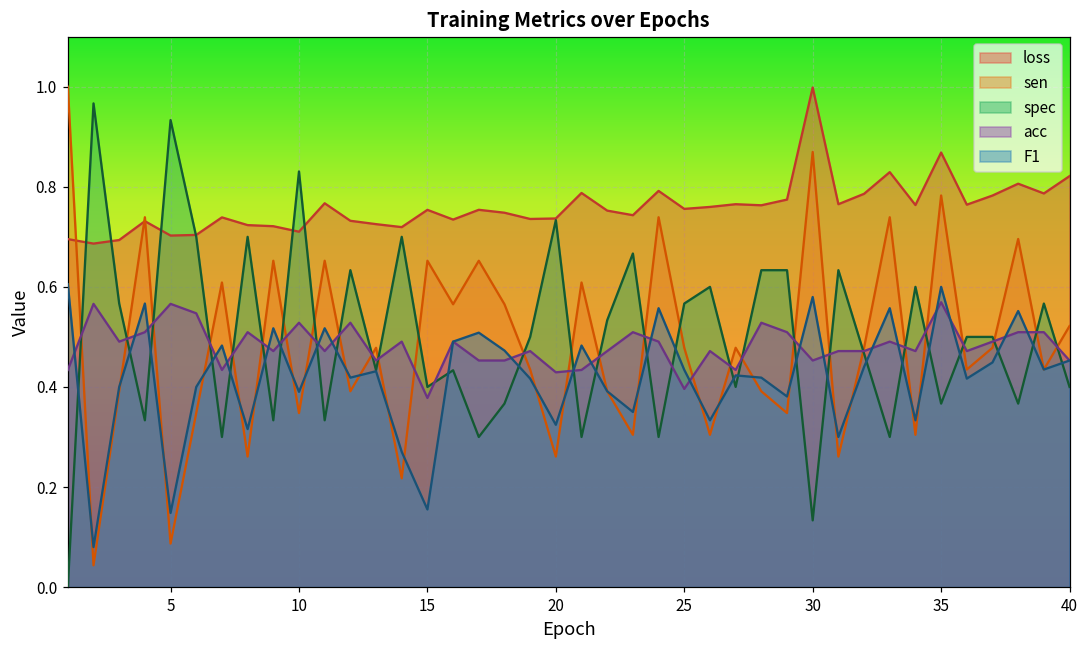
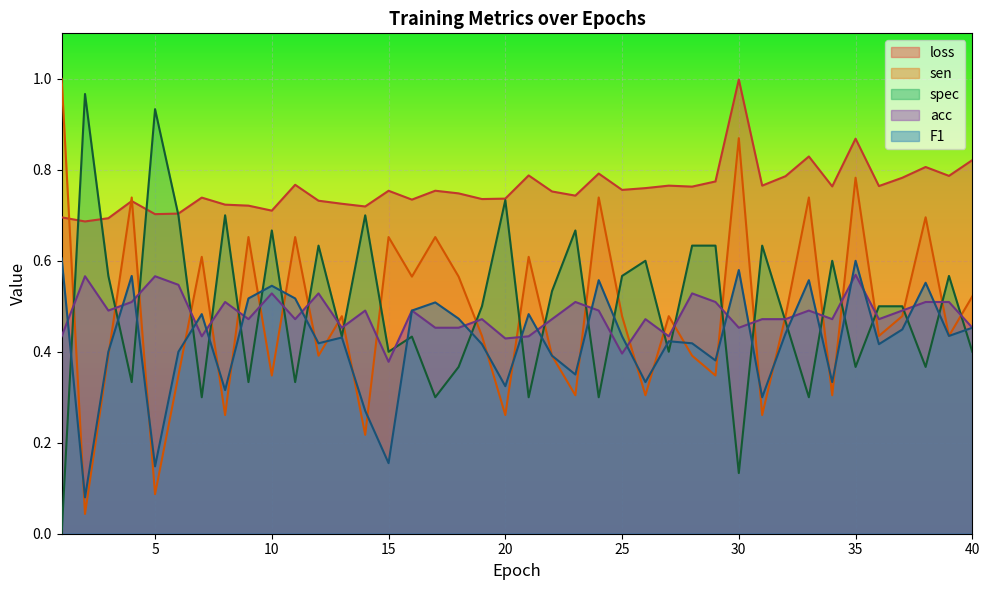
  {
    "spec": {
      "5": 0.93,
-     "10": 0.83,
+     "10": 0.67,
      "15": 0.40,
      "25": 0.57,
      "30": 0.13,
      "35": 0.37,
      "40": 0.40
    },
    "acc": {
      "5": 0.57,
      "10": 0.53,
      "15": 0.38,
      "20": 0.43,
      "25": 0.40,
      "30": 0.45,
      "35": 0.57
    },
    "F1": {
      "5": 0.15,
-     "10": 0.39,
+     "10": 0.55,
      "15": 0.16,
      "20": 0.32,
      "25": 0.43,
      "30": 0.58,
      "35": 0.60
    }
  }
